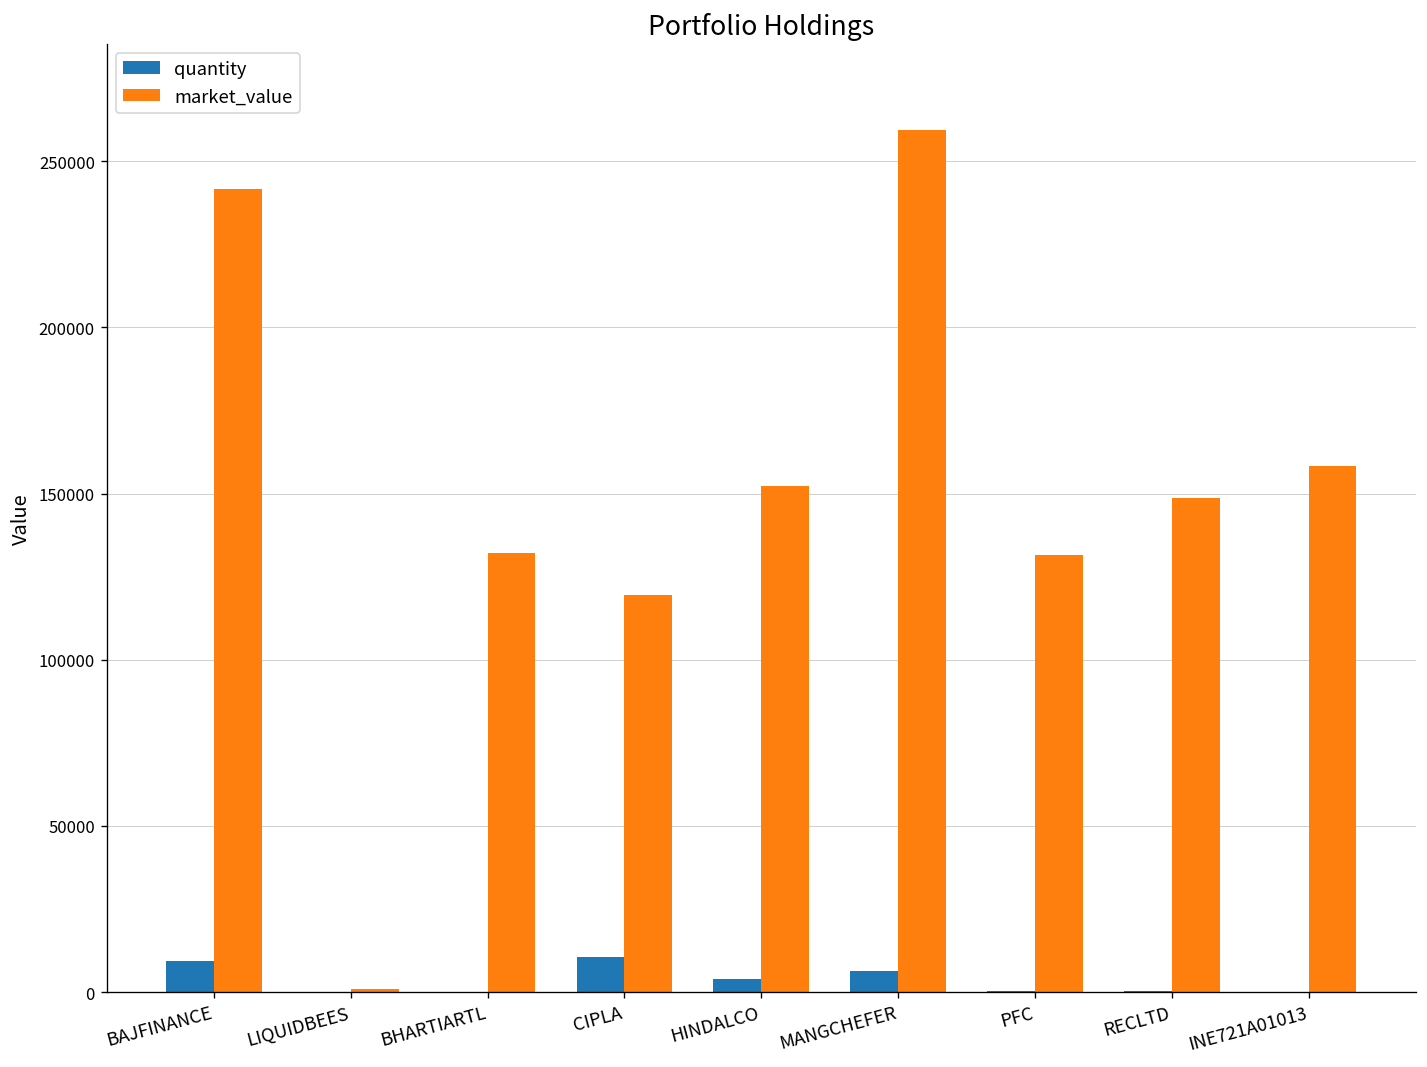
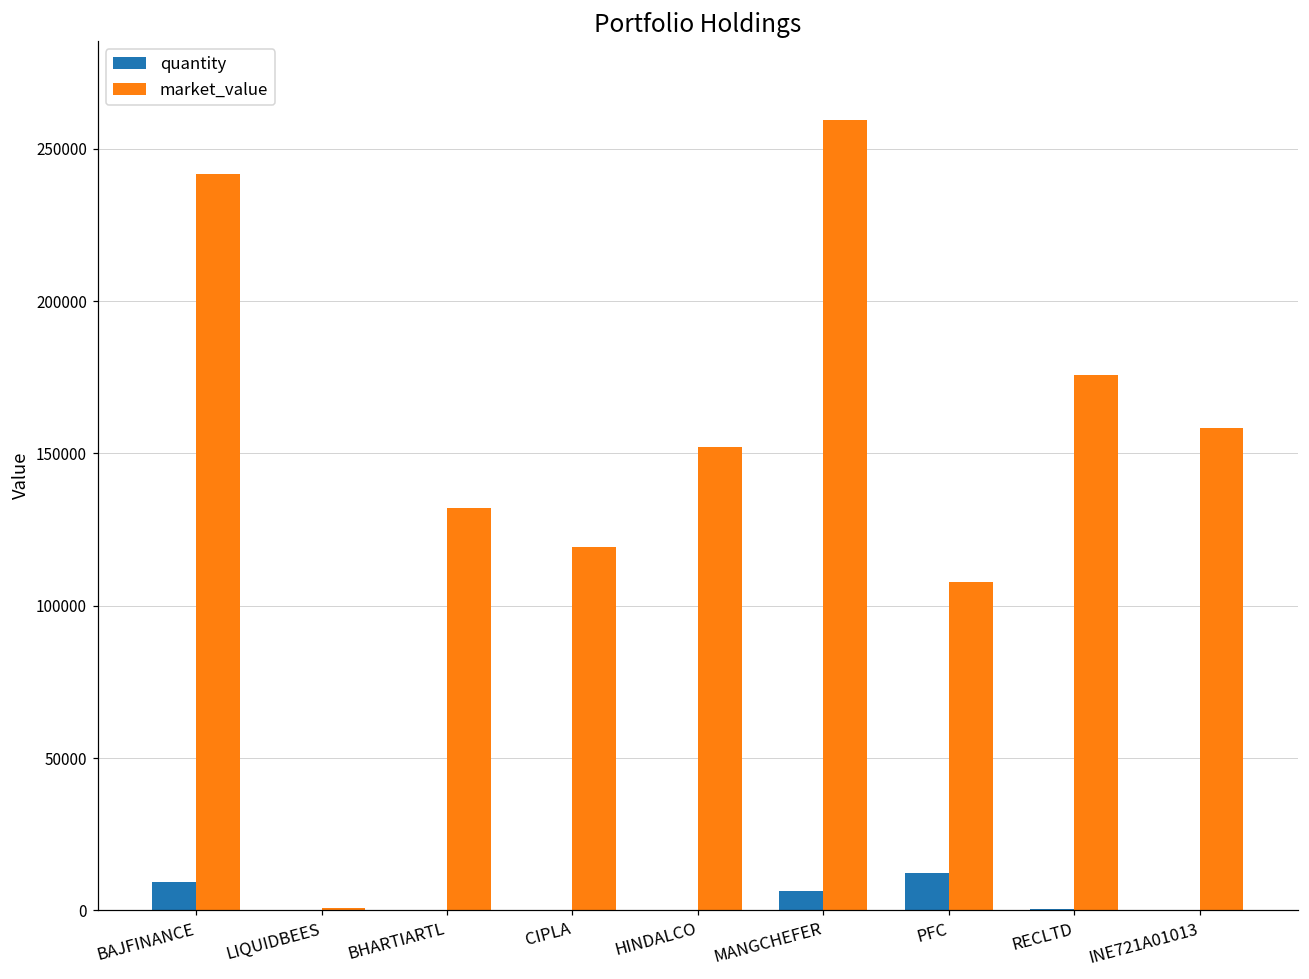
  {
    "quantity": {
      "BAJFINANCE": 9000,
-     "CIPLA": 11000,
-     "HINDALCO": 4000,
+     "CIPLA": 0,
+     "HINDALCO": 0,
      "MANGCHEFER": 6000,
-     "PFC": 0
+     "PFC": 12000
    },
    "market_value": {
      "BAJFINANCE": 242000,
      "BHARTIARTL": 132000,
      "CIPLA": 119000,
      "HINDALCO": 152000,
      "MANGCHEFER": 259000,
-     "PFC": 131000,
-     "RECLTD": 149000,
+     "PFC": 108000,
+     "RECLTD": 176000,
      "INE721A01013": 158000
    }
  }
